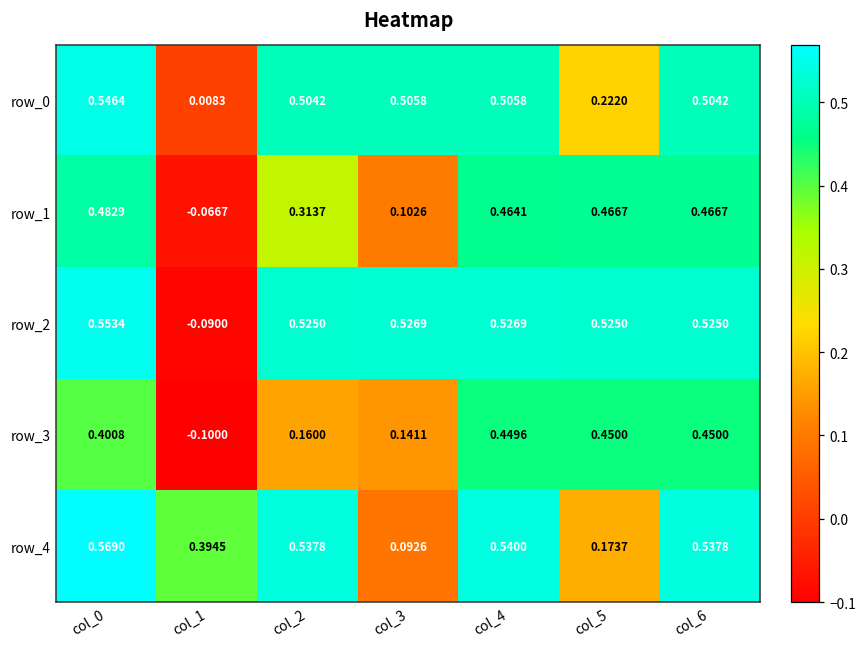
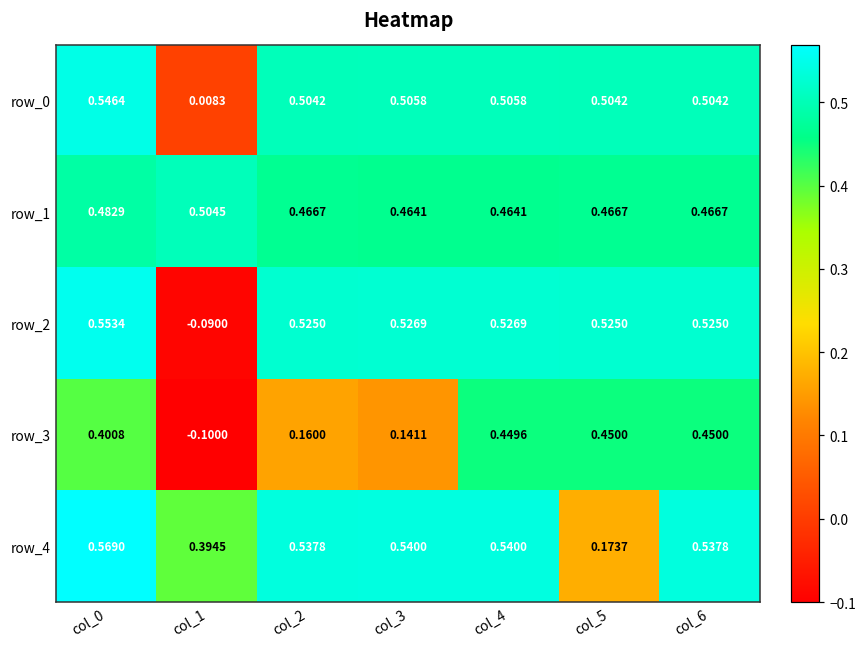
  {
    "row_0": {
      "col_0": 0.5464,
      "col_1": 0.0083,
      "col_2": 0.5042,
      "col_3": 0.5058,
      "col_4": 0.5058,
-     "col_5": 0.2220,
+     "col_5": 0.5042,
      "col_6": 0.5042
    },
    "row_1": {
      "col_0": 0.4829,
-     "col_1": -0.0667,
-     "col_2": 0.3137,
-     "col_3": 0.1026,
+     "col_1": 0.5045,
+     "col_2": 0.4667,
+     "col_3": 0.4641,
      "col_4": 0.4641,
      "col_5": 0.4667,
      "col_6": 0.4667
    },
    "row_2": {
      "col_0": 0.5534,
      "col_1": -0.0900,
      "col_2": 0.5250,
      "col_3": 0.5269,
      "col_4": 0.5269,
      "col_5": 0.5250,
      "col_6": 0.5250
    },
    "row_3": {
      "col_0": 0.4008,
      "col_1": -0.1000,
      "col_2": 0.1600,
      "col_3": 0.1411,
      "col_4": 0.4496,
      "col_5": 0.4500,
      "col_6": 0.4500
    },
    "row_4": {
      "col_0": 0.5690,
      "col_1": 0.3945,
      "col_2": 0.5378,
-     "col_3": 0.0926,
+     "col_3": 0.5400,
      "col_4": 0.5400,
      "col_5": 0.1737,
      "col_6": 0.5378
    }
  }
